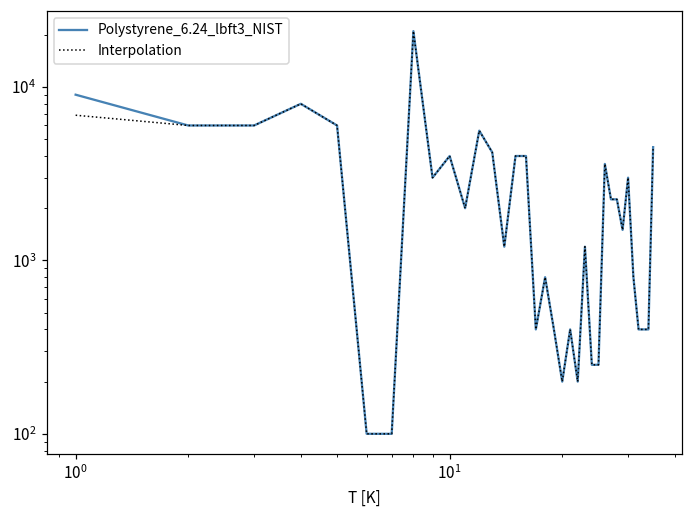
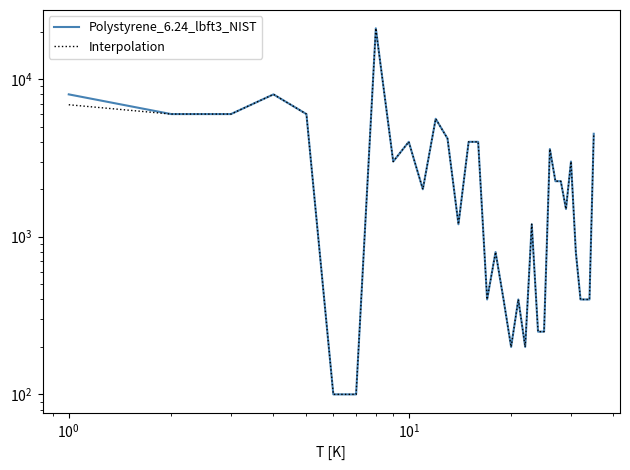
  {
    "Polystyrene_6.24_lbft3_NIST": {
-     "10^0": 9000
+     "10^0": 8000
    },
    "Interpolation": {
      "10^0": 7000
    }
  }
